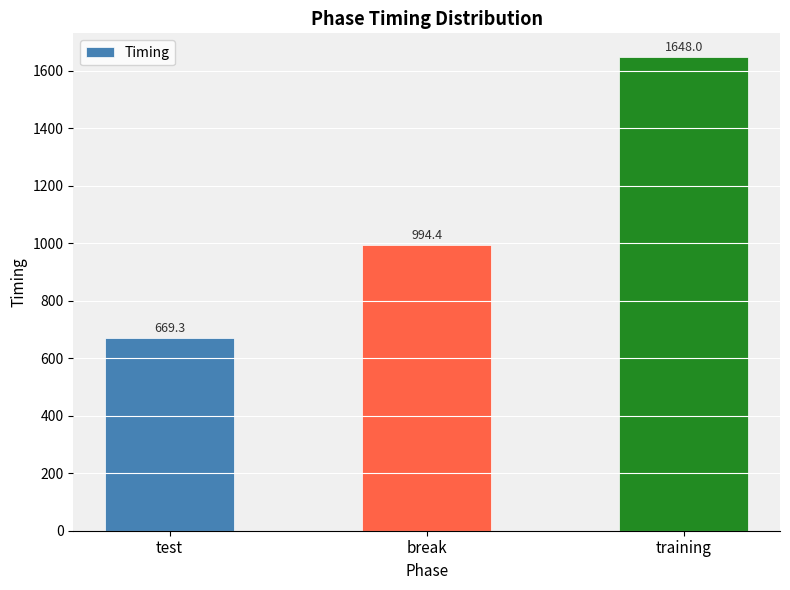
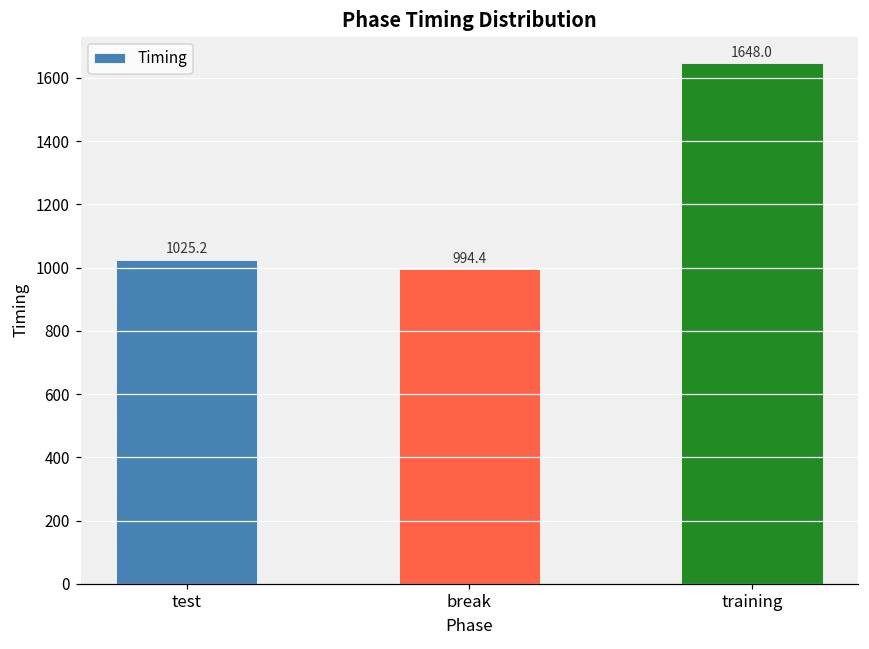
  {
-   "test": 669.3,
+   "test": 1025.2,
    "break": 994.4,
    "training": 1648.0
  }
